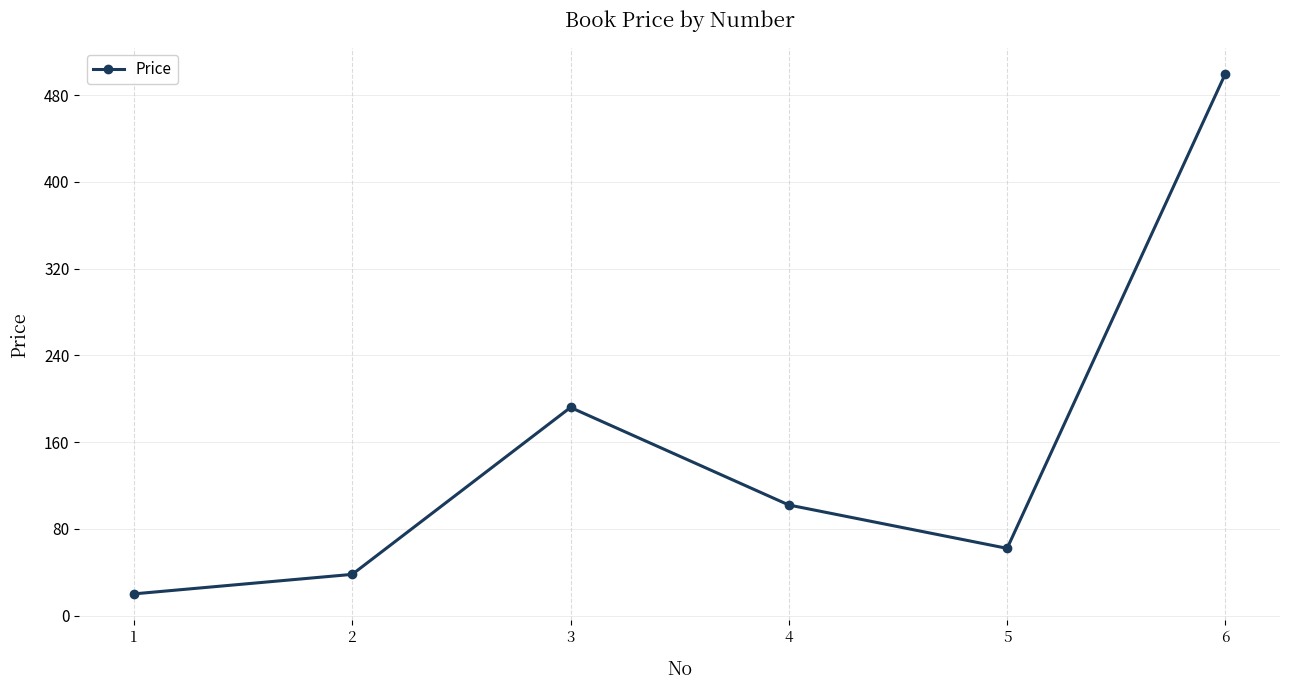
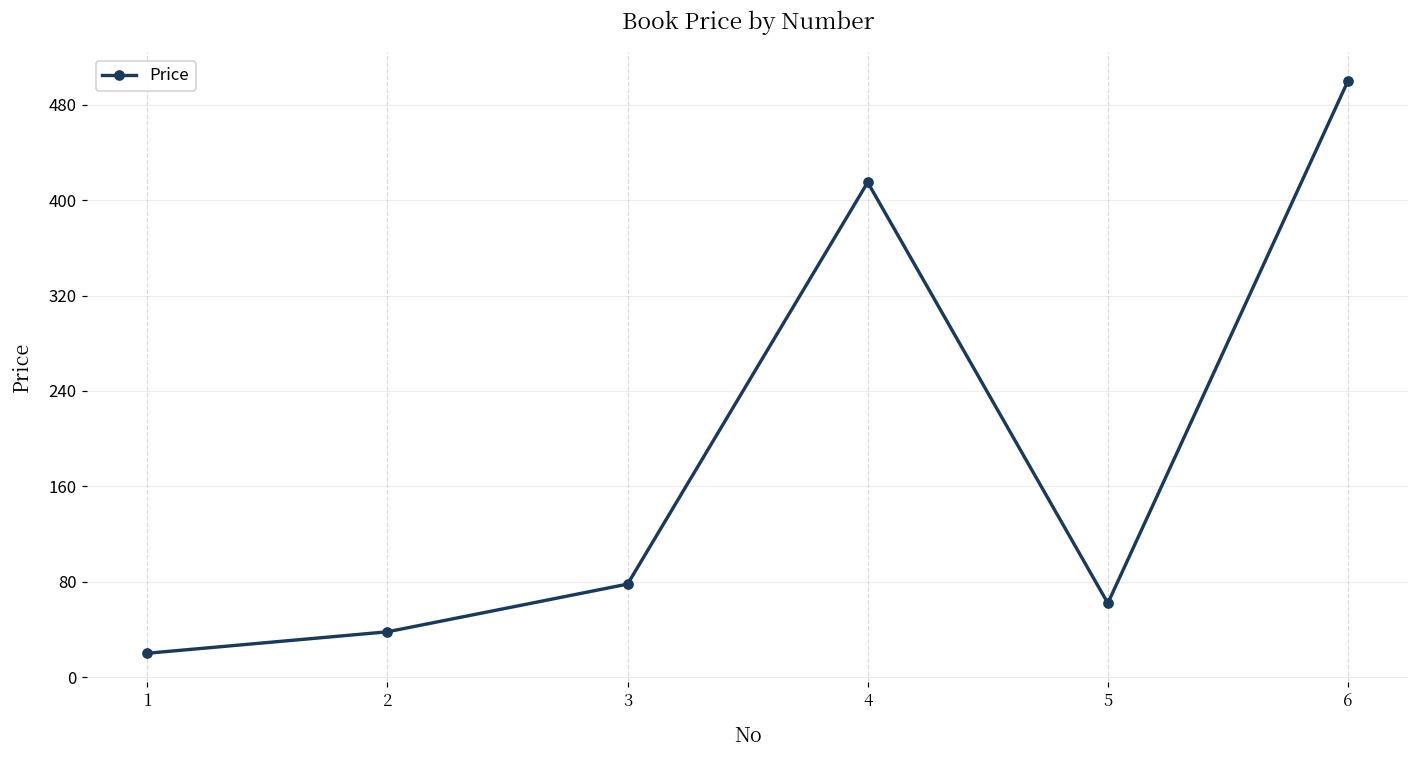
  {
    "1": 20,
    "2": 38,
-   "3": 192,
-   "4": 102,
+   "3": 78,
+   "4": 415,
    "5": 62,
    "6": 500
  }
